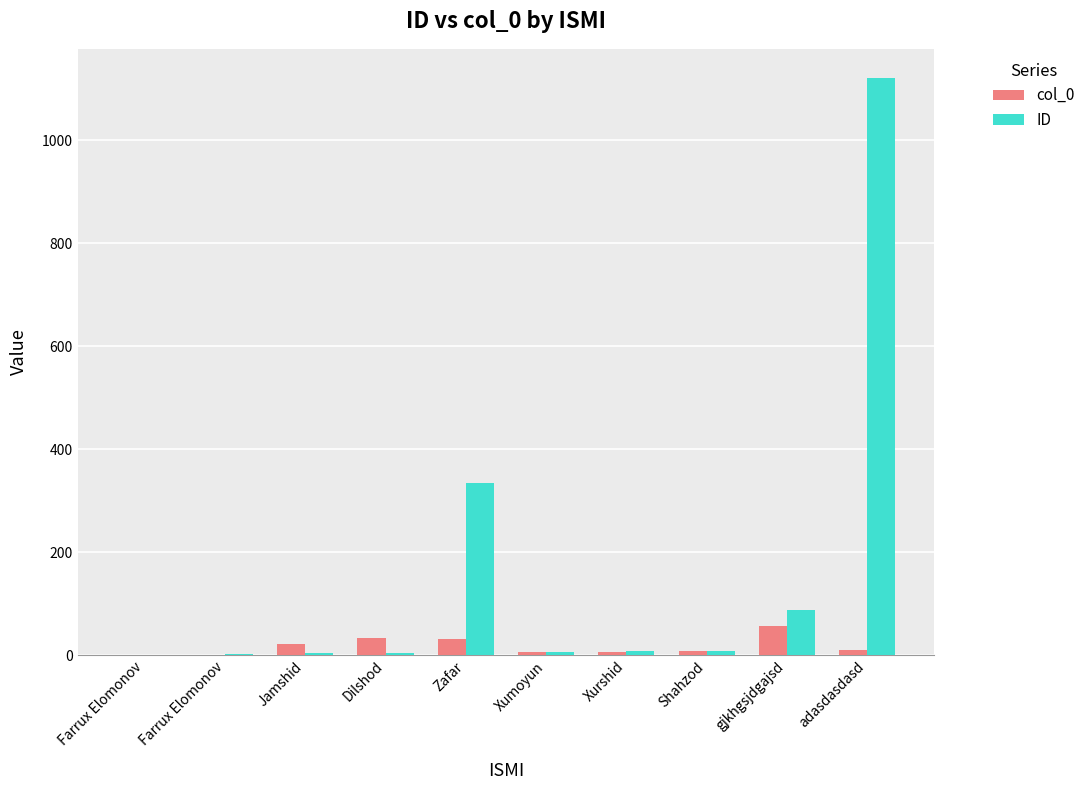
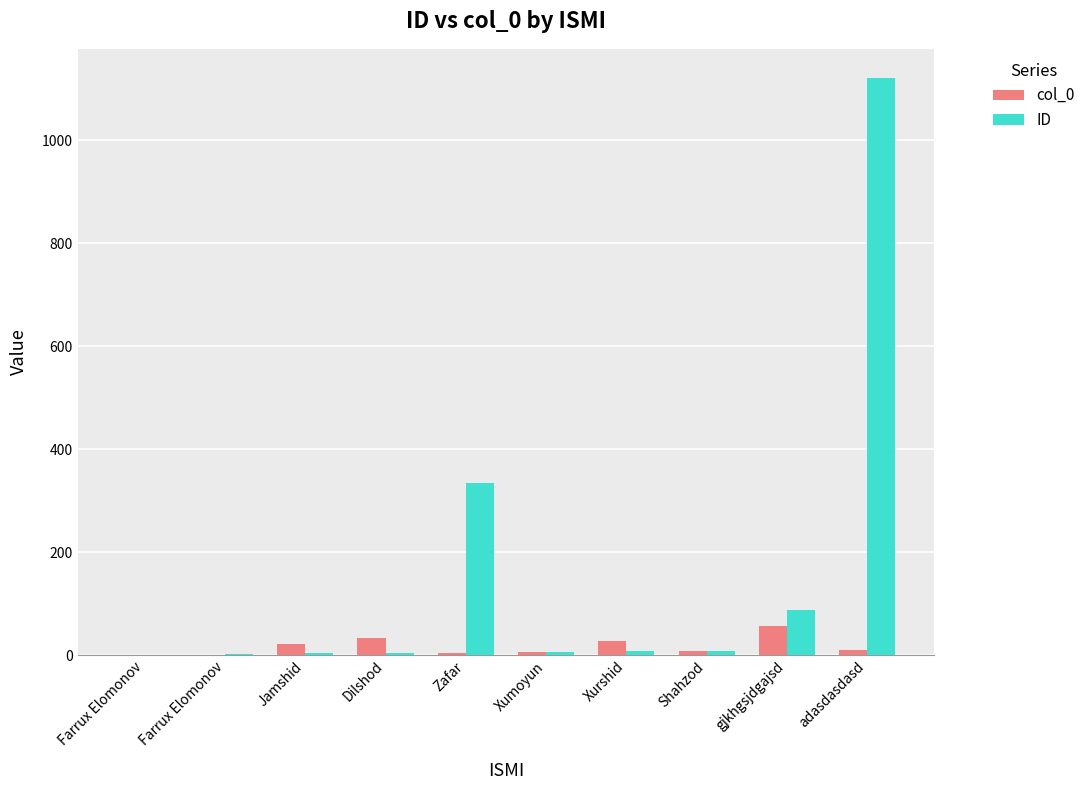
  {
    "col_0": {
      "Jamshid": 20,
      "Dilshod": 30,
-     "Zafar": 30,
+     "Zafar": 0,
      "Xumoyun": 10,
-     "Xurshid": 10,
+     "Xurshid": 30,
      "Shahzod": 10,
      "gjkhgsjdgajsd": 60,
      "adasdasdasd": 10
    },
    "ID": {
      "Zafar": 340,
      "Xumoyun": 10,
      "Xurshid": 10,
      "Shahzod": 10,
      "gjkhgsjdgajsd": 90,
      "adasdasdasd": 1120
    }
  }
